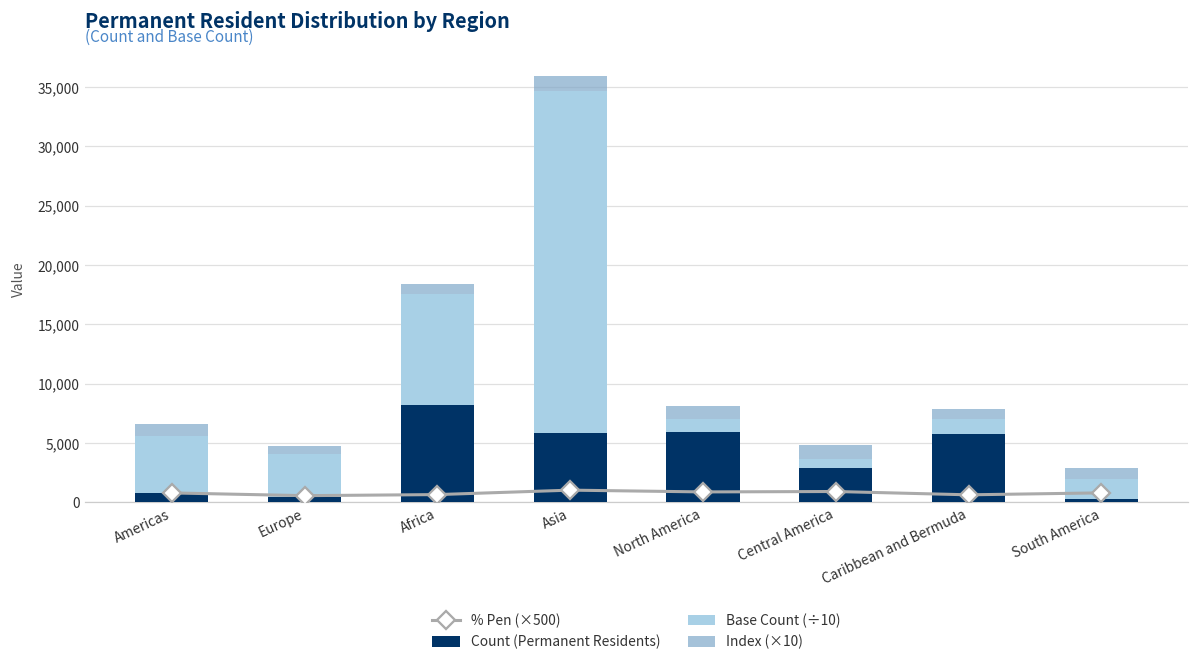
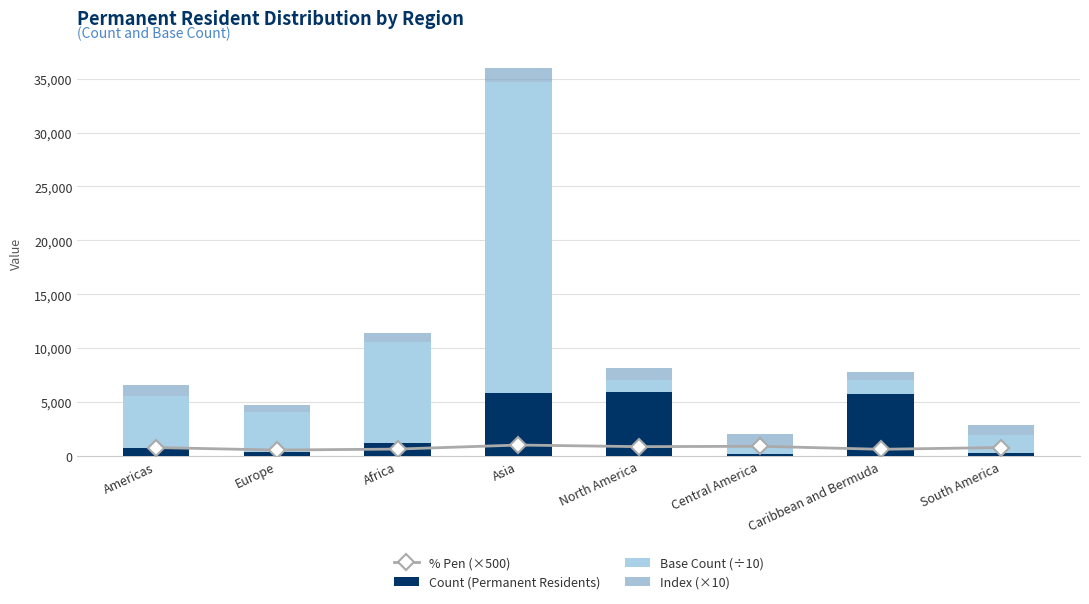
  {
    "Count (Permanent Residents)": {
      "Americas": "800",
      "Europe": "400",
-     "Africa": "8,200",
+     "Africa": "1,200",
      "Asia": "5,800",
      "North America": "5,900",
-     "Central America": "2,900",
+     "Central America": "100",
      "Caribbean and Bermuda": "5,800",
      "South America": "300"
    }
  }
